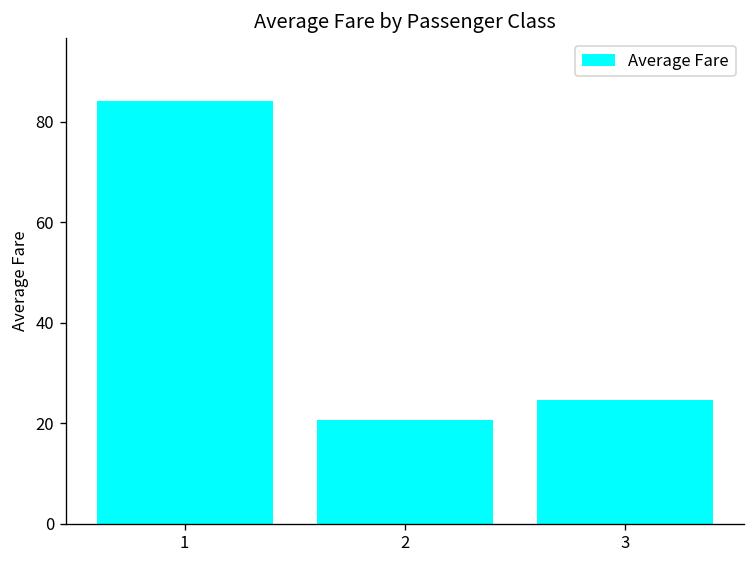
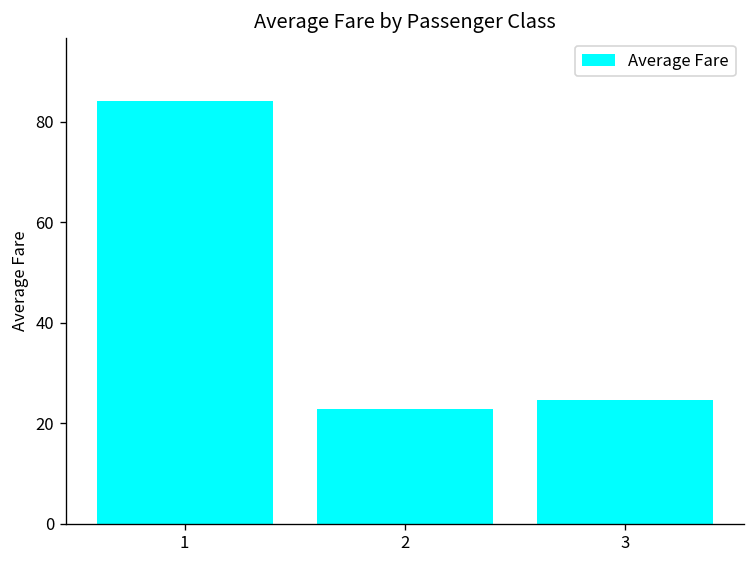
  {
    "1": 84,
-   "2": 21,
+   "2": 23,
    "3": 25
  }
